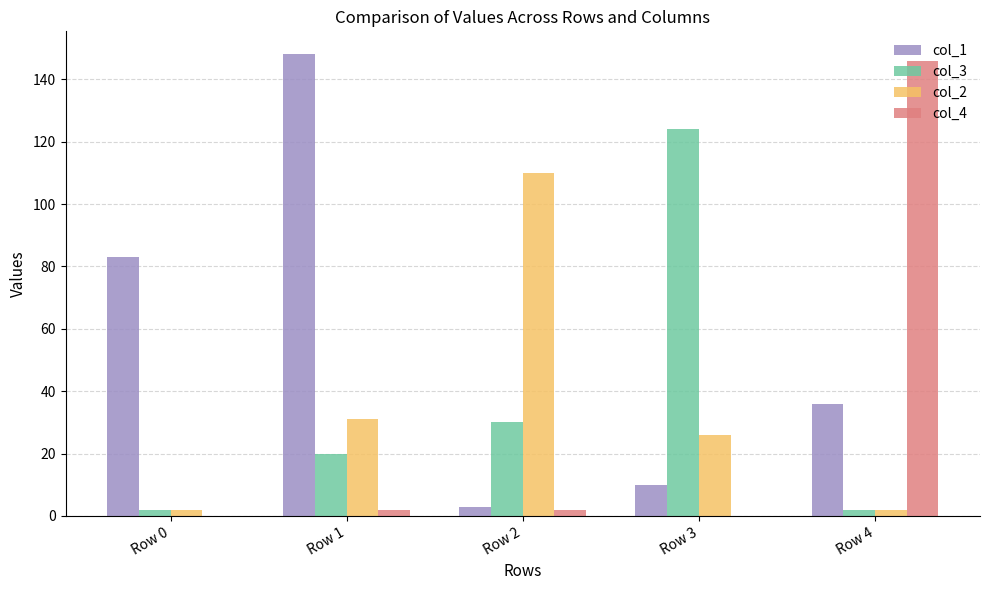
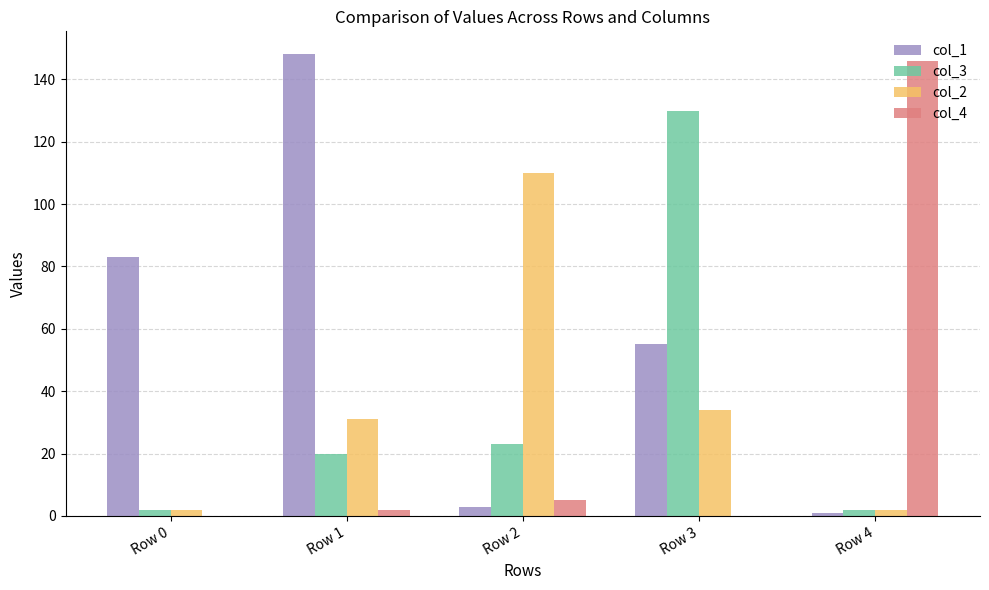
  {
    "col_1": {
      "Row 0": 83,
      "Row 1": 148,
      "Row 2": 3,
-     "Row 3": 10,
-     "Row 4": 36
+     "Row 3": 55,
+     "Row 4": 1
    },
    "col_3": {
      "Row 0": 2,
      "Row 1": 20,
-     "Row 2": 30,
-     "Row 3": 124,
+     "Row 2": 23,
+     "Row 3": 130,
      "Row 4": 2
    },
    "col_2": {
      "Row 0": 2,
      "Row 1": 31,
      "Row 2": 110,
-     "Row 3": 26,
+     "Row 3": 34,
      "Row 4": 2
    },
    "col_4": {
      "Row 0": 0,
      "Row 1": 2,
-     "Row 2": 2,
+     "Row 2": 5,
      "Row 3": 0,
      "Row 4": 146
    }
  }
